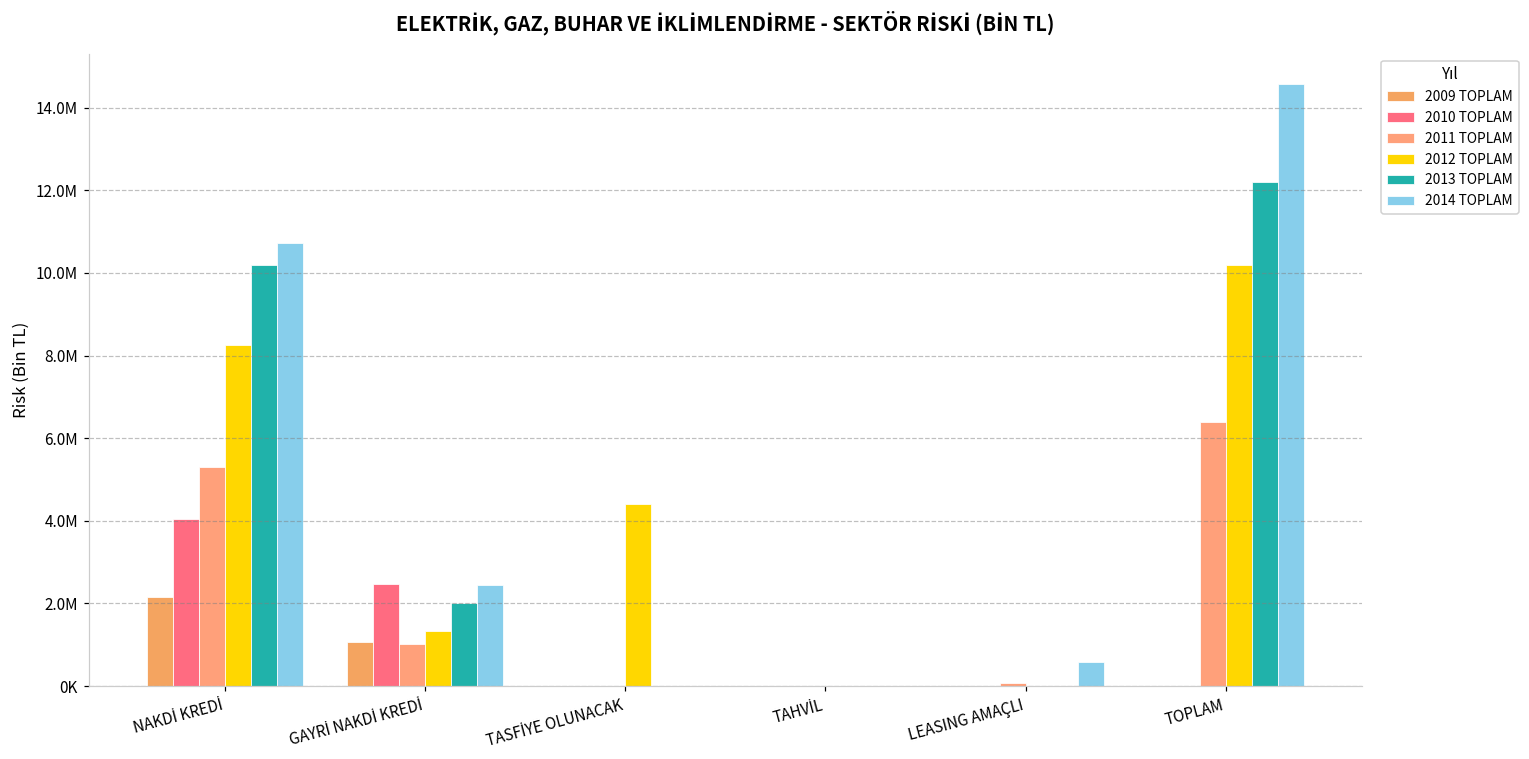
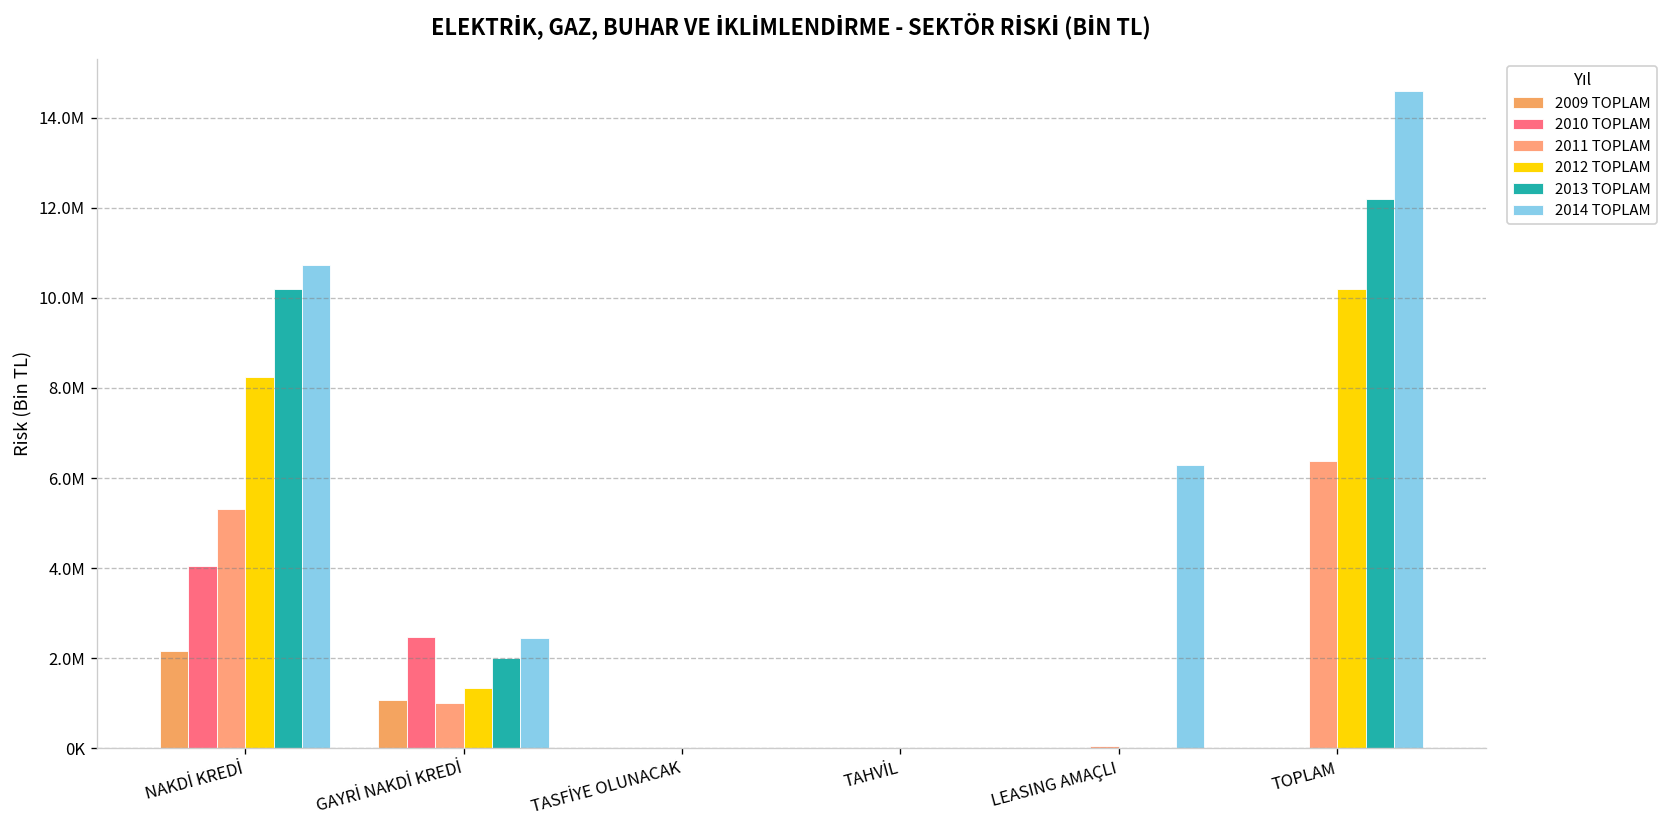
  {
    "2012 TOPLAM": {
      "NAKDİ KREDİ": 8300000,
      "GAYRİ NAKDİ KREDİ": 1300000,
-     "TASFİYE OLUNACAK": 4400000,
+     "TASFİYE OLUNACAK": 0,
      "TAHVİL": 0,
      "LEASING AMAÇLI": 0,
      "TOPLAM": 10200000
    },
    "2013 TOPLAM": {
      "NAKDİ KREDİ": 10200000,
      "GAYRİ NAKDİ KREDİ": 2000000,
      "TAHVİL": 0,
      "TOPLAM": 12200000
    },
    "2014 TOPLAM": {
      "NAKDİ KREDİ": 10700000,
      "GAYRİ NAKDİ KREDİ": 2500000,
      "TAHVİL": 0,
-     "LEASING AMAÇLI": 600000,
+     "LEASING AMAÇLI": 6300000,
      "TOPLAM": 14600000
    }
  }
